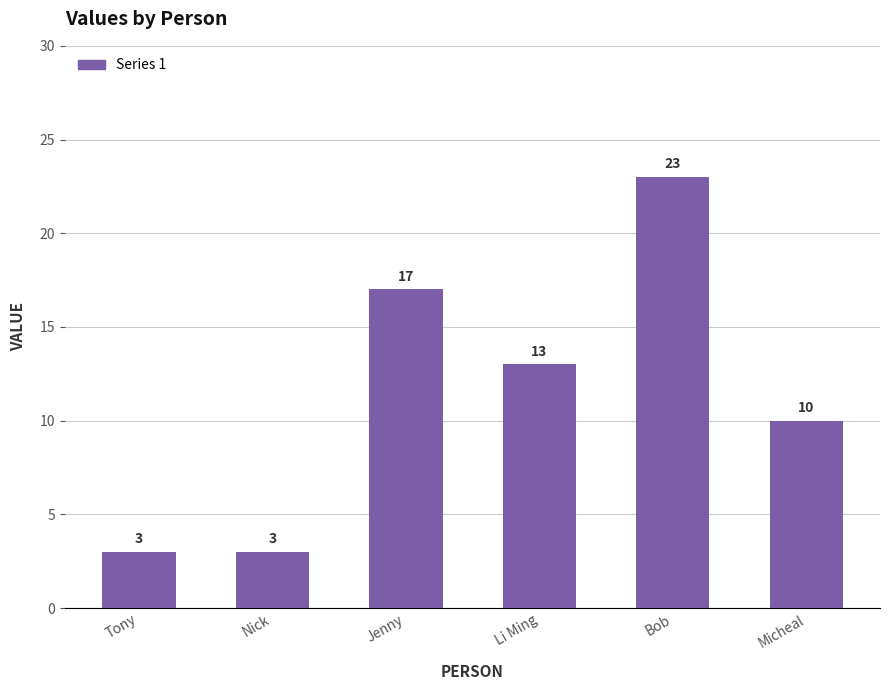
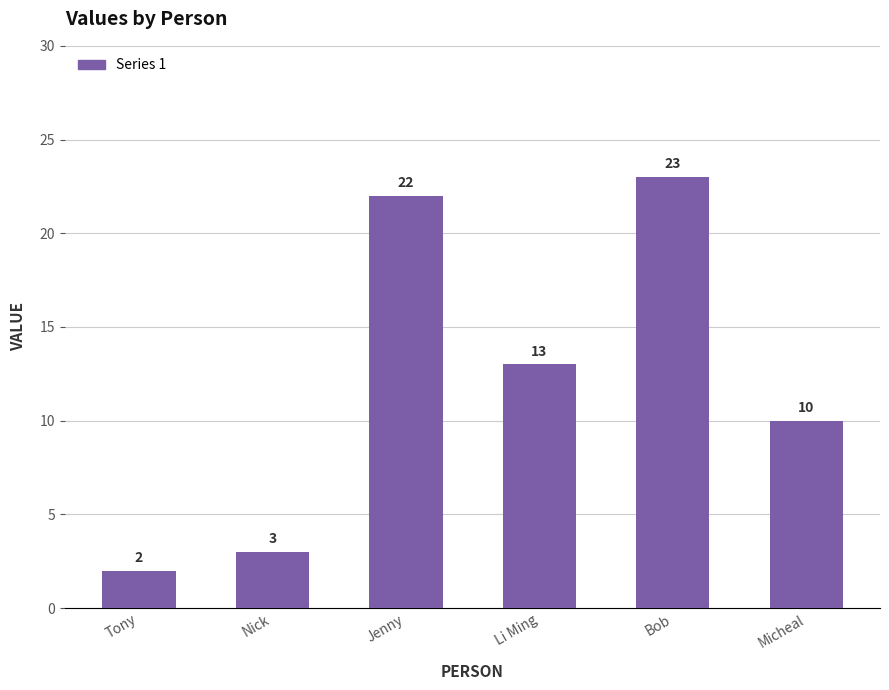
  {
-   "Tony": 3,
+   "Tony": 2,
    "Nick": 3,
-   "Jenny": 17,
+   "Jenny": 22,
    "Li Ming": 13,
    "Bob": 23,
    "Micheal": 10
  }
